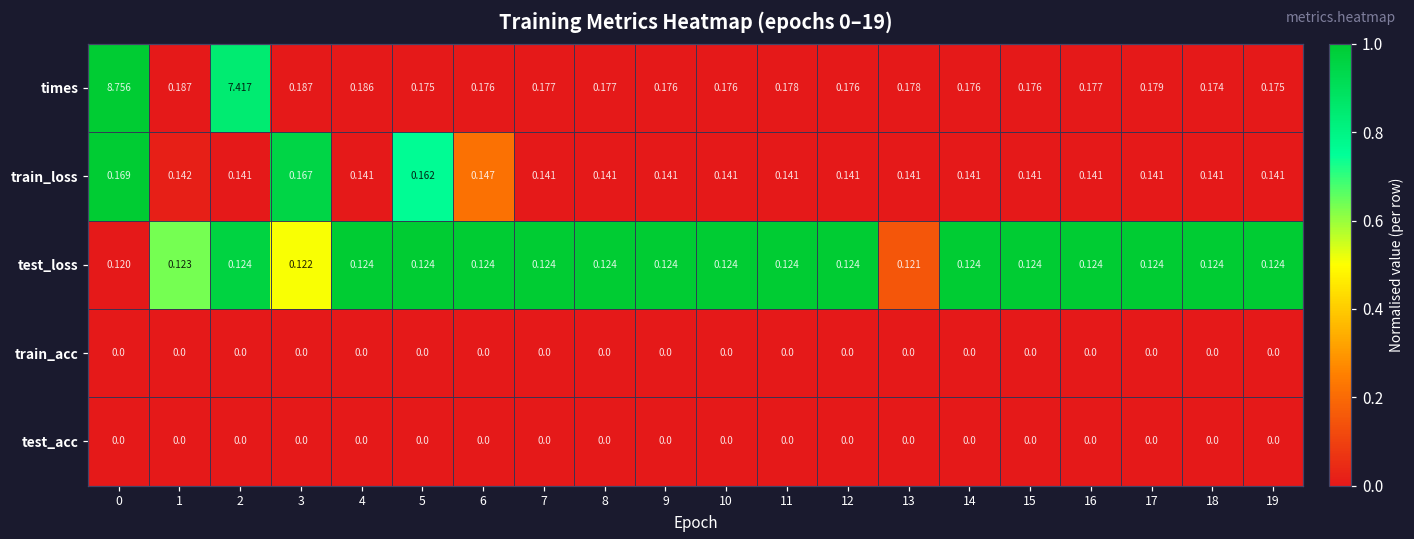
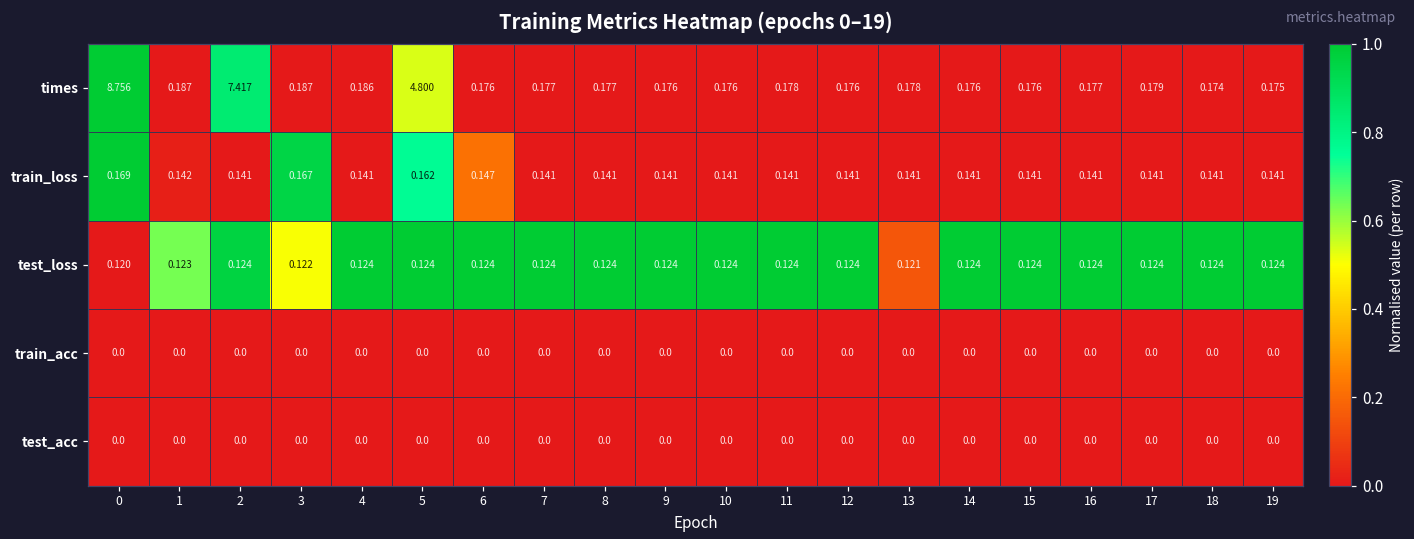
  {
    "times": {
      "0": 8.756,
      "1": 0.187,
      "2": 7.417,
      "3": 0.187,
      "4": 0.186,
-     "5": 0.175,
+     "5": 4.800,
      "6": 0.176,
      "7": 0.177,
      "8": 0.177,
      "9": 0.176,
      "10": 0.176,
      "11": 0.178,
      "12": 0.176,
      "13": 0.178,
      "14": 0.176,
      "15": 0.176,
      "16": 0.177,
      "17": 0.179,
      "18": 0.174,
      "19": 0.175
    },
    "train_loss": {
      "0": 0.169,
      "1": 0.142,
      "2": 0.141,
      "3": 0.167,
      "4": 0.141,
      "5": 0.162,
      "6": 0.147,
      "7": 0.141,
      "8": 0.141,
      "9": 0.141,
      "10": 0.141,
      "11": 0.141,
      "12": 0.141,
      "13": 0.141,
      "14": 0.141,
      "15": 0.141,
      "16": 0.141,
      "17": 0.141,
      "18": 0.141,
      "19": 0.141
    },
    "test_loss": {
      "0": 0.120,
      "1": 0.123,
      "2": 0.124,
      "3": 0.122,
      "4": 0.124,
      "5": 0.124,
      "6": 0.124,
      "7": 0.124,
      "8": 0.124,
      "9": 0.124,
      "10": 0.124,
      "11": 0.124,
      "12": 0.124,
      "13": 0.121,
      "14": 0.124,
      "15": 0.124,
      "16": 0.124,
      "17": 0.124,
      "18": 0.124,
      "19": 0.124
    },
    "train_acc": {
      "0": 0.0,
      "1": 0.0,
      "2": 0.0,
      "3": 0.0,
      "4": 0.0,
      "5": 0.0,
      "6": 0.0,
      "7": 0.0,
      "8": 0.0,
      "9": 0.0,
      "10": 0.0,
      "11": 0.0,
      "12": 0.0,
      "13": 0.0,
      "14": 0.0,
      "15": 0.0,
      "16": 0.0,
      "17": 0.0,
      "18": 0.0,
      "19": 0.0
    },
    "test_acc": {
      "0": 0.0,
      "1": 0.0,
      "2": 0.0,
      "3": 0.0,
      "4": 0.0,
      "5": 0.0,
      "6": 0.0,
      "7": 0.0,
      "8": 0.0,
      "9": 0.0,
      "10": 0.0,
      "11": 0.0,
      "12": 0.0,
      "13": 0.0,
      "14": 0.0,
      "15": 0.0,
      "16": 0.0,
      "17": 0.0,
      "18": 0.0,
      "19": 0.0
    }
  }
